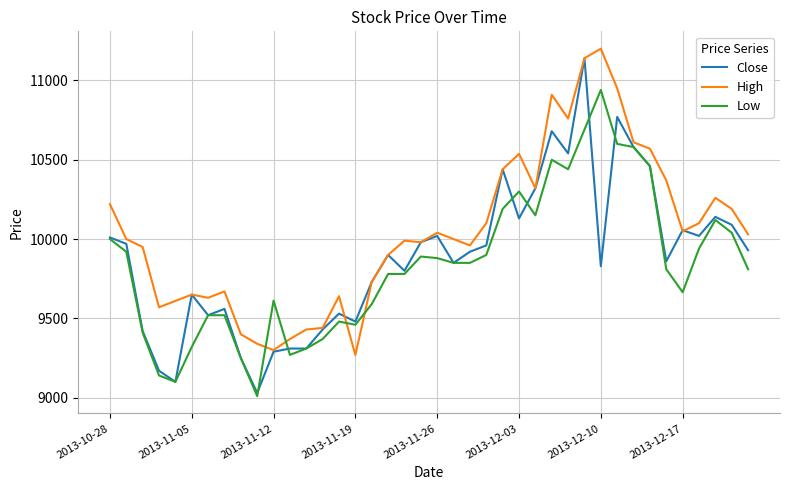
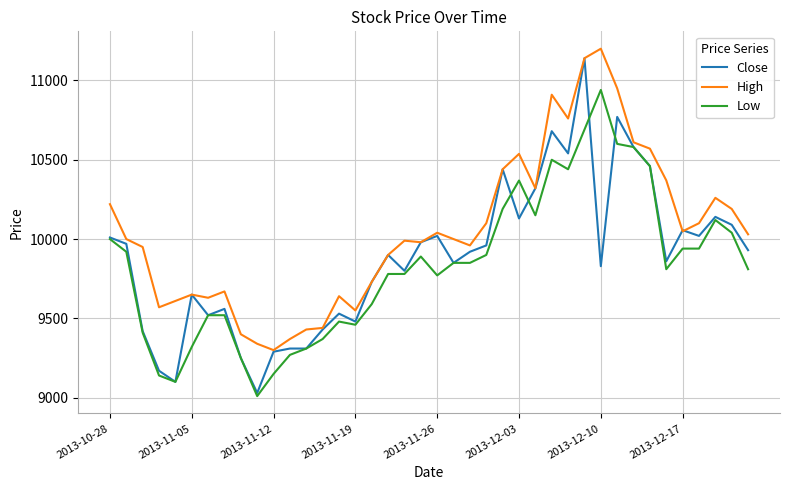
  {
    "Close": {
      "2013-11-19": 9480,
      "2013-11-26": 10020,
      "2013-12-03": 10130,
      "2013-12-10": 9830
    },
    "High": {
      "2013-10-28": 10220,
-     "2013-11-19": 9270,
+     "2013-11-19": 9550,
      "2013-11-26": 10040,
      "2013-12-03": 10540,
      "2013-12-10": 11200
    },
    "Low": {
      "2013-11-05": 9320,
-     "2013-11-12": 9610,
+     "2013-11-12": 9150,
      "2013-11-19": 9460,
-     "2013-11-26": 9880,
-     "2013-12-03": 10300,
+     "2013-11-26": 9770,
+     "2013-12-03": 10370,
      "2013-12-10": 10940,
-     "2013-12-17": 9670
+     "2013-12-17": 9940
    }
  }
